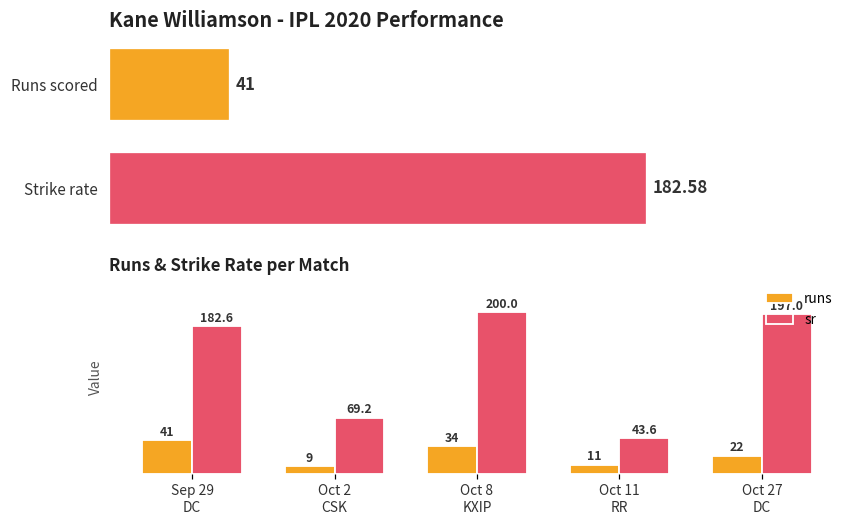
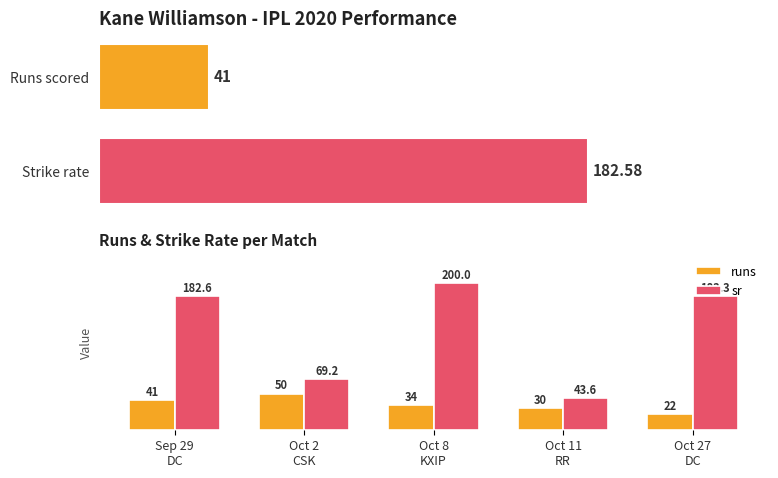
  {
    "Kane Williamson - IPL 2020 Performance": {
      "Runs scored": 41,
      "Strike rate": 182.58
    },
    "Runs & Strike Rate per Match": {
      "runs": {
        "Sep 29 DC": 41,
-       "Oct 2 CSK": 9,
+       "Oct 2 CSK": 50,
        "Oct 8 KXIP": 34,
-       "Oct 11 RR": 11,
+       "Oct 11 RR": 30,
        "Oct 27 DC": 22
      },
      "sr": {
        "Sep 29 DC": 182.6,
        "Oct 2 CSK": 69.2,
        "Oct 8 KXIP": 200.0,
        "Oct 11 RR": 43.6,
-       "Oct 27 DC": 197.0
+       "Oct 27 DC": 183.3
      }
    }
  }
